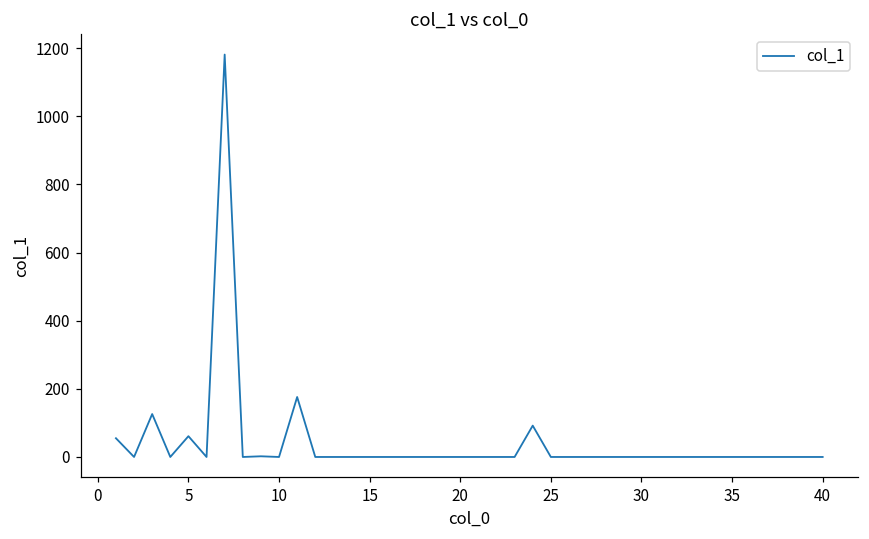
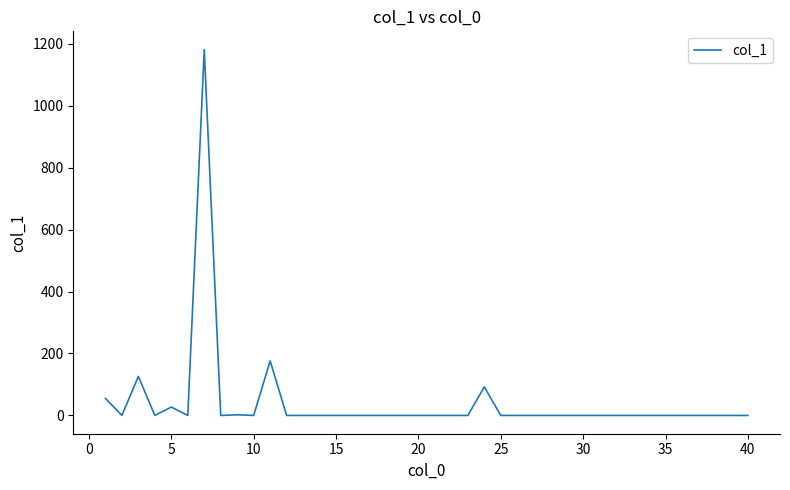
  {
-   "5": 60,
+   "5": 30,
    "10": 0,
    "15": 0,
    "20": 0,
    "25": 0,
    "30": 0,
    "35": 0,
    "40": 0
  }
